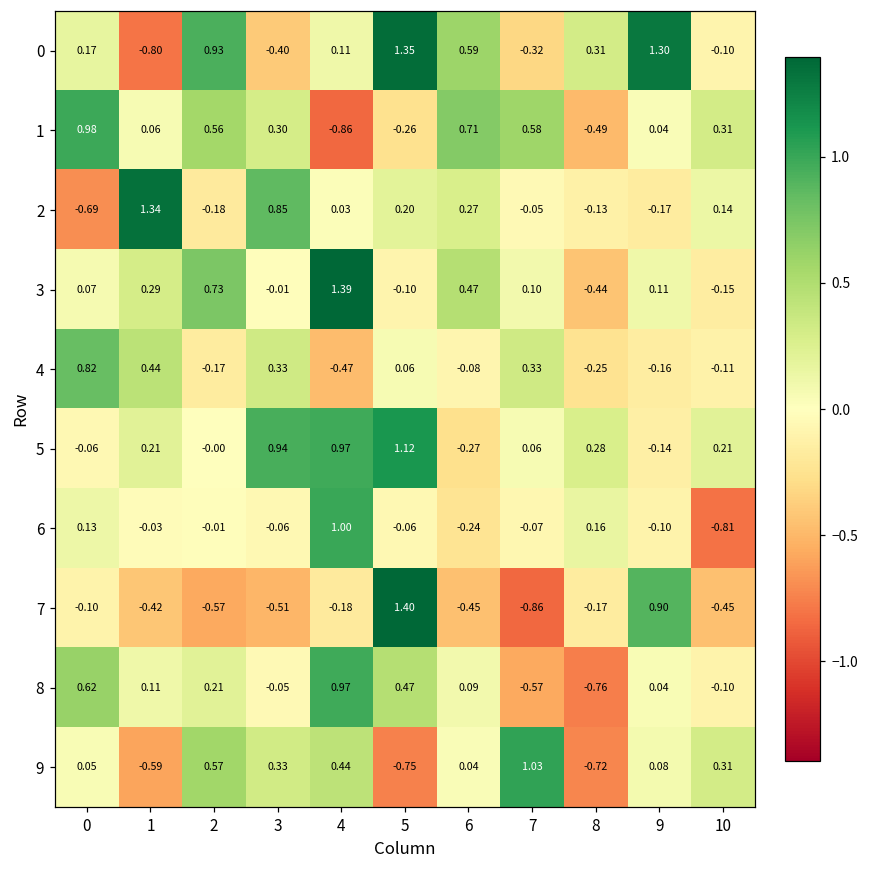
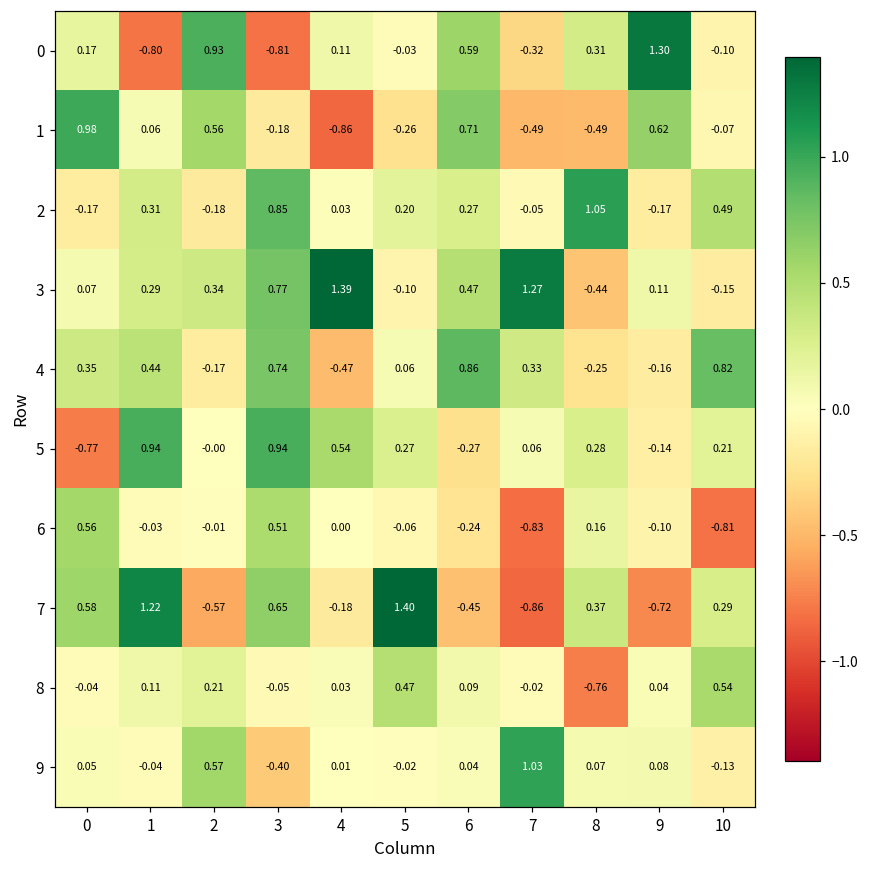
  {
    "0": {
      "0": 0.17,
      "1": -0.80,
      "2": 0.93,
-     "3": -0.40,
+     "3": -0.81,
      "4": 0.11,
-     "5": 1.35,
+     "5": -0.03,
      "6": 0.59,
      "7": -0.32,
      "8": 0.31,
      "9": 1.30,
      "10": -0.10
    },
    "1": {
      "0": 0.98,
      "1": 0.06,
      "2": 0.56,
-     "3": 0.30,
+     "3": -0.18,
      "4": -0.86,
      "5": -0.26,
      "6": 0.71,
-     "7": 0.58,
+     "7": -0.49,
      "8": -0.49,
-     "9": 0.04,
-     "10": 0.31
+     "9": 0.62,
+     "10": -0.07
    },
    "2": {
-     "0": -0.69,
-     "1": 1.34,
+     "0": -0.17,
+     "1": 0.31,
      "2": -0.18,
      "3": 0.85,
      "4": 0.03,
      "5": 0.20,
      "6": 0.27,
      "7": -0.05,
-     "8": -0.13,
+     "8": 1.05,
      "9": -0.17,
-     "10": 0.14
+     "10": 0.49
    },
    "3": {
      "0": 0.07,
      "1": 0.29,
-     "2": 0.73,
-     "3": -0.01,
+     "2": 0.34,
+     "3": 0.77,
      "4": 1.39,
      "5": -0.10,
      "6": 0.47,
-     "7": 0.10,
+     "7": 1.27,
      "8": -0.44,
      "9": 0.11,
      "10": -0.15
    },
    "4": {
-     "0": 0.82,
+     "0": 0.35,
      "1": 0.44,
      "2": -0.17,
-     "3": 0.33,
+     "3": 0.74,
      "4": -0.47,
      "5": 0.06,
-     "6": -0.08,
+     "6": 0.86,
      "7": 0.33,
      "8": -0.25,
      "9": -0.16,
-     "10": -0.11
+     "10": 0.82
    },
    "5": {
-     "0": -0.06,
-     "1": 0.21,
+     "0": -0.77,
+     "1": 0.94,
      "2": -0.00,
      "3": 0.94,
-     "4": 0.97,
-     "5": 1.12,
+     "4": 0.54,
+     "5": 0.27,
      "6": -0.27,
      "7": 0.06,
      "8": 0.28,
      "9": -0.14,
      "10": 0.21
    },
    "6": {
-     "0": 0.13,
+     "0": 0.56,
      "1": -0.03,
      "2": -0.01,
-     "3": -0.06,
-     "4": 1.00,
+     "3": 0.51,
+     "4": 0.00,
      "5": -0.06,
      "6": -0.24,
-     "7": -0.07,
+     "7": -0.83,
      "8": 0.16,
      "9": -0.10,
      "10": -0.81
    },
    "7": {
-     "0": -0.10,
-     "1": -0.42,
+     "0": 0.58,
+     "1": 1.22,
      "2": -0.57,
-     "3": -0.51,
+     "3": 0.65,
      "4": -0.18,
      "5": 1.40,
      "6": -0.45,
      "7": -0.86,
-     "8": -0.17,
-     "9": 0.90,
-     "10": -0.45
+     "8": 0.37,
+     "9": -0.72,
+     "10": 0.29
    },
    "8": {
-     "0": 0.62,
+     "0": -0.04,
      "1": 0.11,
      "2": 0.21,
      "3": -0.05,
-     "4": 0.97,
+     "4": 0.03,
      "5": 0.47,
      "6": 0.09,
-     "7": -0.57,
+     "7": -0.02,
      "8": -0.76,
      "9": 0.04,
-     "10": -0.10
+     "10": 0.54
    },
    "9": {
      "0": 0.05,
-     "1": -0.59,
+     "1": -0.04,
      "2": 0.57,
-     "3": 0.33,
-     "4": 0.44,
-     "5": -0.75,
+     "3": -0.40,
+     "4": 0.01,
+     "5": -0.02,
      "6": 0.04,
      "7": 1.03,
-     "8": -0.72,
+     "8": 0.07,
      "9": 0.08,
-     "10": 0.31
+     "10": -0.13
    }
  }
